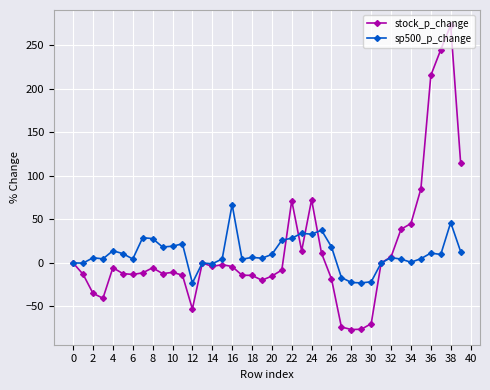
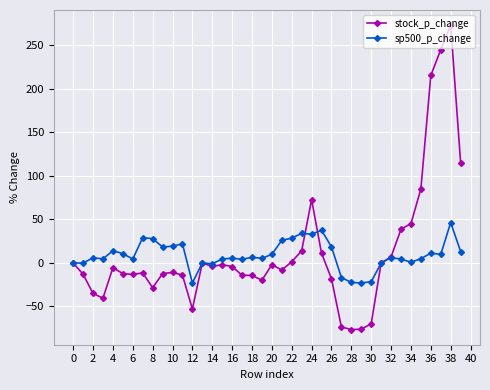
  {
    "stock_p_change": {
      "2": -30,
      "4": -10,
      "6": -10,
-     "8": -10,
+     "8": -30,
      "10": -10,
      "12": -50,
      "14": 0,
      "16": 0,
      "18": -10,
-     "20": -20,
-     "22": 70,
+     "20": 0,
+     "22": 0,
      "24": 70,
      "26": -20,
      "28": -80,
      "30": -70,
      "34": 50,
      "36": 220
    },
    "sp500_p_change": {
      "2": 10,
      "4": 10,
      "6": 0,
      "8": 30,
      "10": 20,
      "12": -20,
      "14": 0,
-     "16": 70,
+     "16": 10,
      "18": 10,
      "20": 10,
      "22": 30,
      "24": 30,
      "26": 20,
      "28": -20,
      "30": -20,
      "34": 0,
      "36": 10,
      "38": 50
    }
  }
